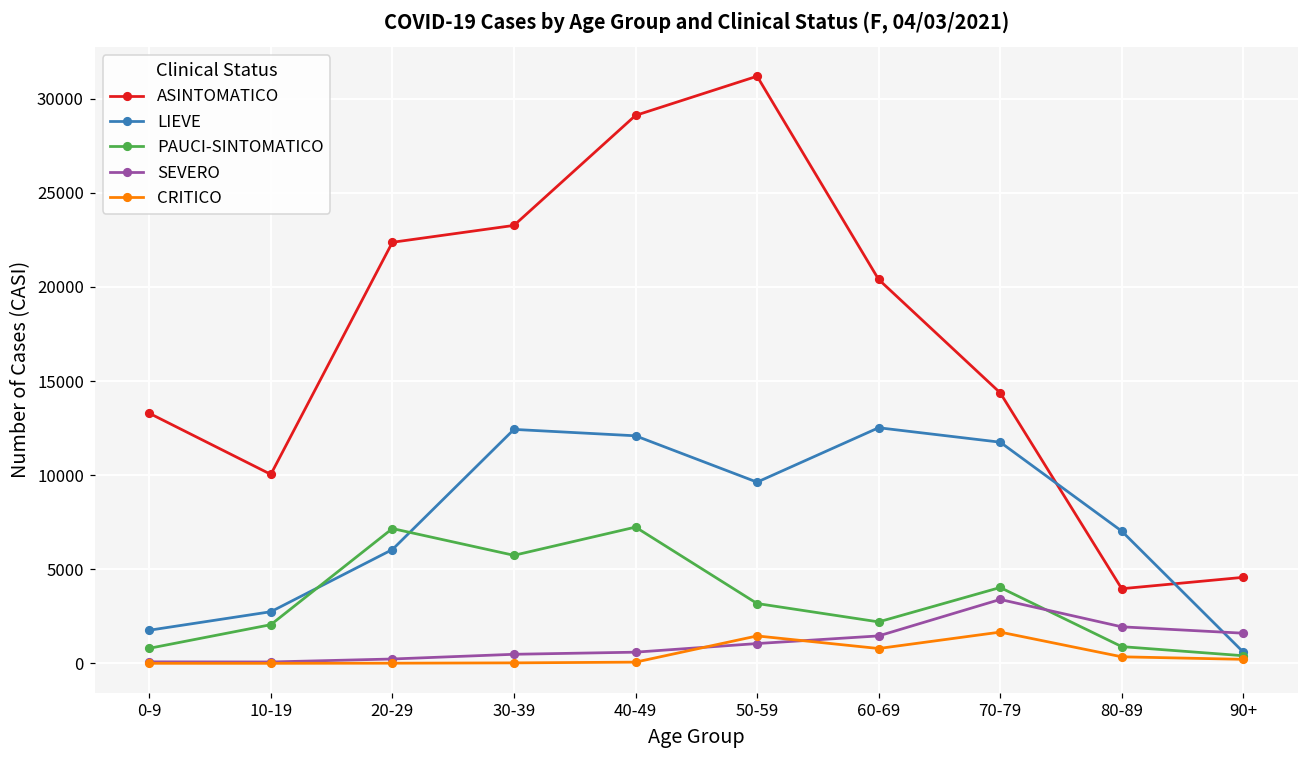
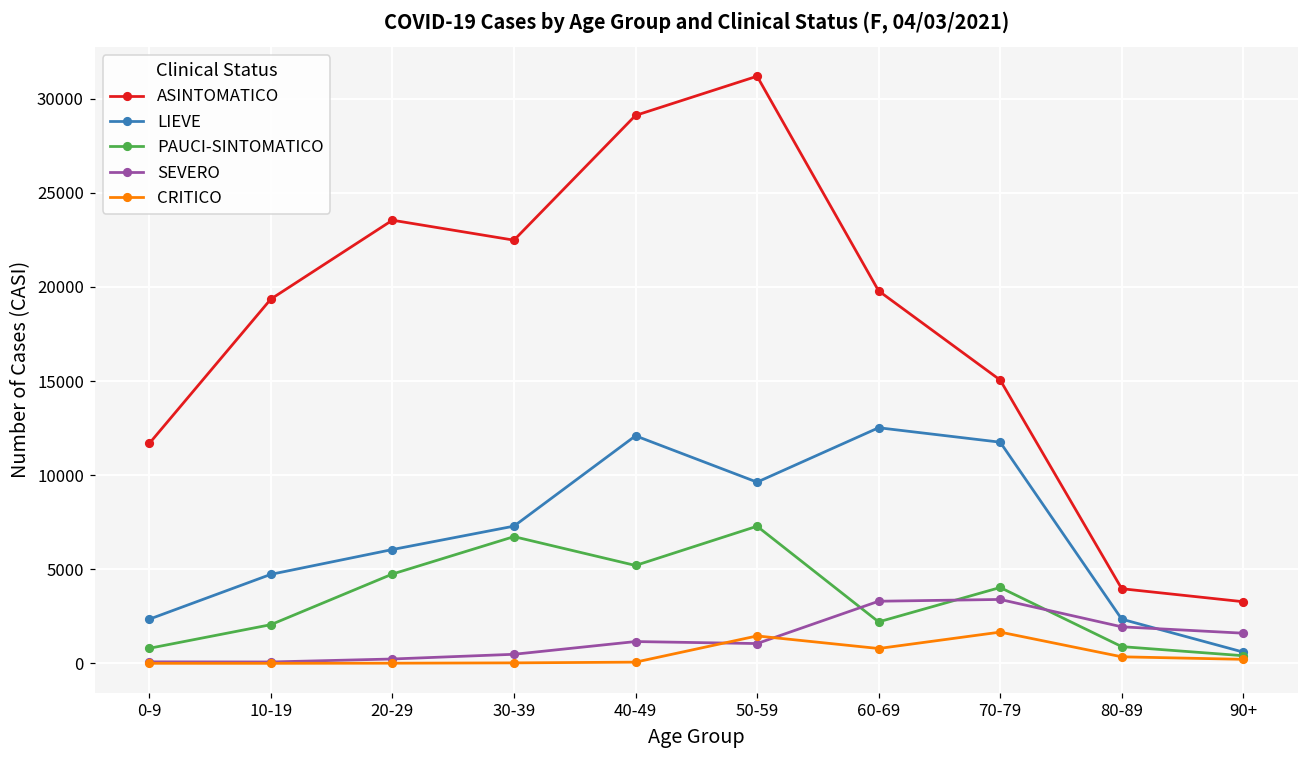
  {
    "ASINTOMATICO": {
-     "0-9": 13300,
-     "10-19": 10000,
-     "20-29": 22400,
-     "30-39": 23300,
+     "0-9": 11700,
+     "10-19": 19400,
+     "20-29": 23500,
+     "30-39": 22500,
      "40-49": 29100,
      "50-59": 31200,
-     "60-69": 20400,
-     "70-79": 14400,
+     "60-69": 19800,
+     "70-79": 15100,
      "80-89": 4000,
-     "90+": 4600
+     "90+": 3300
    },
    "LIEVE": {
-     "0-9": 1800,
-     "10-19": 2700,
+     "0-9": 2400,
+     "10-19": 4700,
      "20-29": 6100,
-     "30-39": 12400,
+     "30-39": 7300,
      "40-49": 12100,
      "50-59": 9600,
      "60-69": 12500,
      "70-79": 11800,
-     "80-89": 7000,
+     "80-89": 2400,
      "90+": 600
    },
    "PAUCI-SINTOMATICO": {
      "0-9": 800,
      "10-19": 2100,
-     "20-29": 7200,
-     "30-39": 5700,
-     "40-49": 7200,
-     "50-59": 3200,
+     "20-29": 4700,
+     "30-39": 6700,
+     "40-49": 5200,
+     "50-59": 7300,
      "60-69": 2200,
      "70-79": 4000,
      "80-89": 900,
      "90+": 400
    },
    "SEVERO": {
      "20-29": 200,
      "30-39": 500,
-     "40-49": 600,
+     "40-49": 1200,
      "50-59": 1100,
-     "60-69": 1500,
+     "60-69": 3300,
      "70-79": 3400,
      "80-89": 1900,
      "90+": 1600
    },
    "CRITICO": {
      "20-29": 0,
      "30-39": 0,
      "40-49": 100,
      "50-59": 1500,
      "60-69": 800,
      "70-79": 1700,
      "80-89": 400,
      "90+": 200
    }
  }
